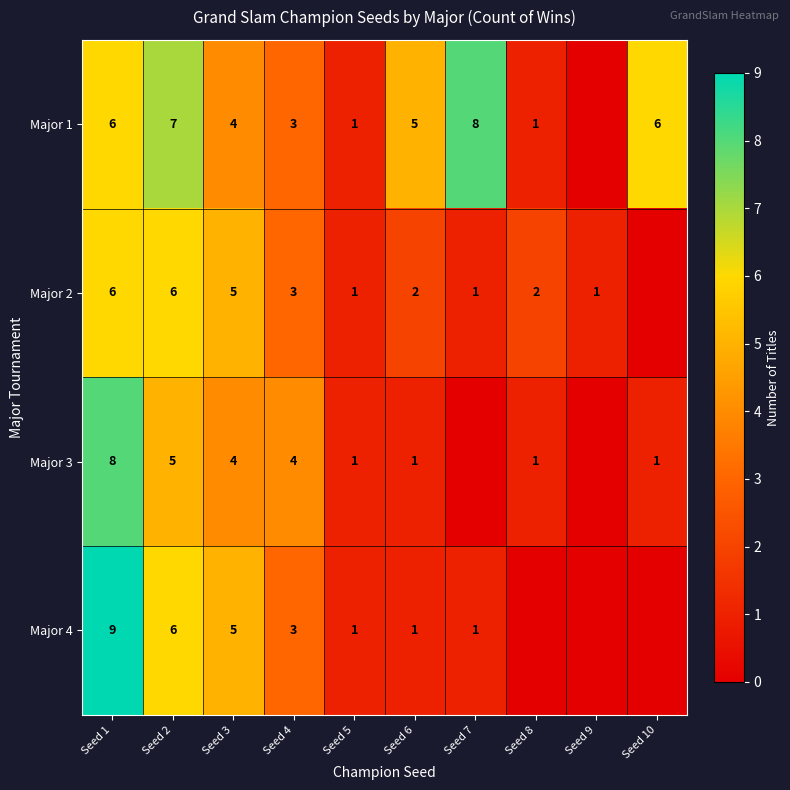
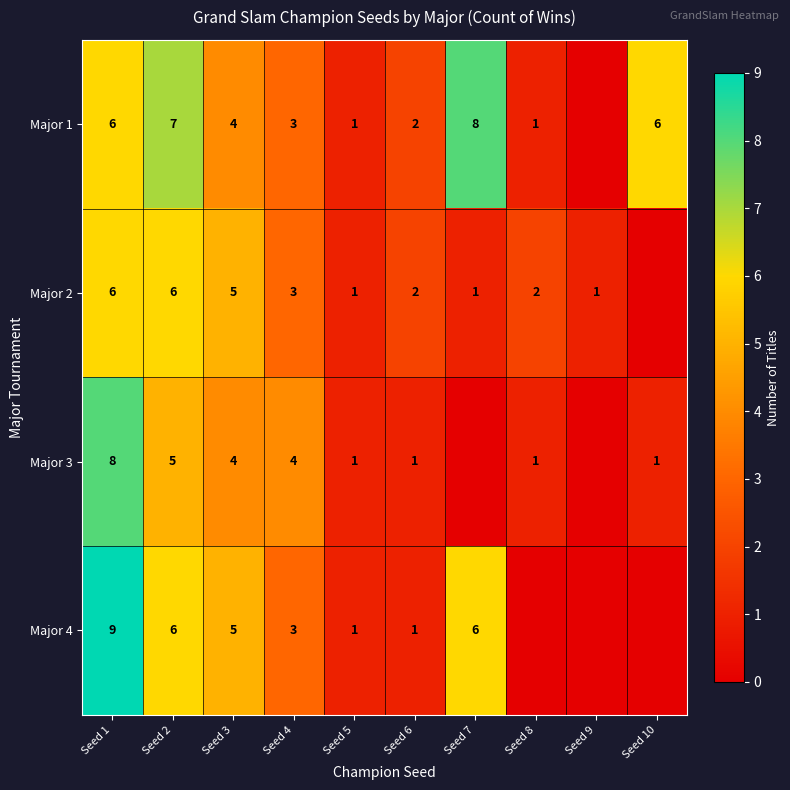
  {
    "Major 1": {
      "Seed 1": 6,
      "Seed 2": 7,
      "Seed 3": 4,
      "Seed 4": 3,
      "Seed 5": 1,
-     "Seed 6": 5,
+     "Seed 6": 2,
      "Seed 7": 8,
      "Seed 8": 1,
      "Seed 10": 6
    },
    "Major 2": {
      "Seed 1": 6,
      "Seed 2": 6,
      "Seed 3": 5,
      "Seed 4": 3,
      "Seed 5": 1,
      "Seed 6": 2,
      "Seed 7": 1,
      "Seed 8": 2,
      "Seed 9": 1
    },
    "Major 3": {
      "Seed 1": 8,
      "Seed 2": 5,
      "Seed 3": 4,
      "Seed 4": 4,
      "Seed 5": 1,
      "Seed 6": 1,
      "Seed 8": 1,
      "Seed 10": 1
    },
    "Major 4": {
      "Seed 1": 9,
      "Seed 2": 6,
      "Seed 3": 5,
      "Seed 4": 3,
      "Seed 5": 1,
      "Seed 6": 1,
-     "Seed 7": 1
+     "Seed 7": 6
    }
  }
